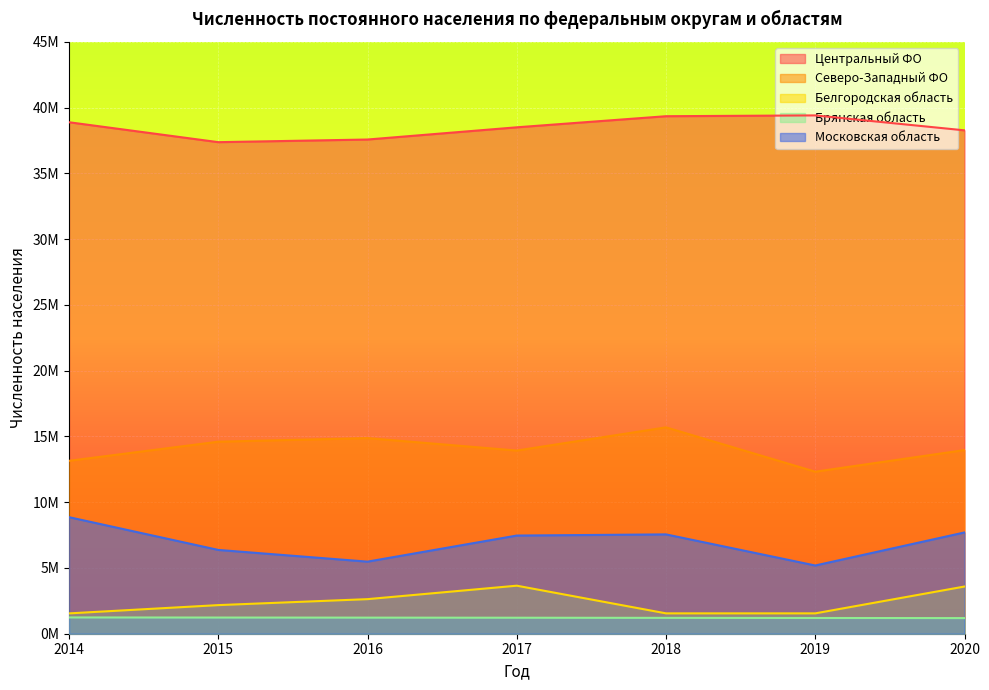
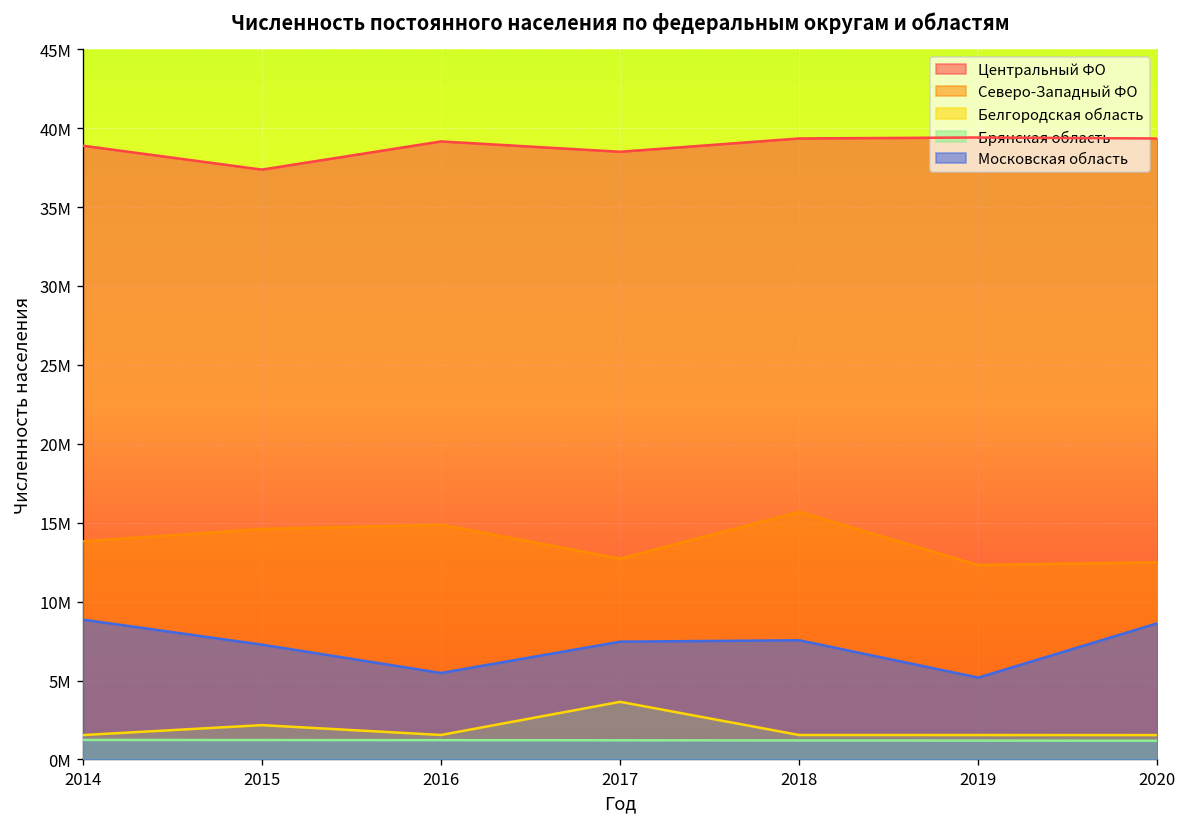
  {
    "Центральный ФО": {
      "2014": 38900000,
      "2015": 37400000,
-     "2016": 37600000,
+     "2016": 39200000,
      "2017": 38500000,
      "2018": 39300000,
-     "2020": 38300000
+     "2020": 39300000
    },
    "Северо-Западный ФО": {
-     "2014": 13100000,
+     "2014": 13800000,
      "2015": 14600000,
      "2016": 14900000,
-     "2017": 13900000,
+     "2017": 12700000,
      "2018": 15700000,
      "2019": 12300000,
-     "2020": 14000000
+     "2020": 12500000
    },
    "Белгородская область": {
      "2014": 1500000,
      "2015": 2200000,
-     "2016": 2600000,
+     "2016": 1600000,
      "2017": 3700000,
      "2018": 1500000,
      "2019": 1500000,
-     "2020": 3600000
+     "2020": 1500000
    },
    "Брянская область": {
      "2014": 1200000,
      "2015": 1200000,
      "2016": 1200000,
      "2017": 1200000,
      "2018": 1200000,
      "2019": 1200000,
      "2020": 1200000
    },
    "Московская область": {
      "2014": 8900000,
-     "2015": 6400000,
+     "2015": 7300000,
      "2016": 5500000,
      "2017": 7500000,
      "2018": 7600000,
      "2019": 5200000,
-     "2020": 7700000
+     "2020": 8600000
    }
  }
